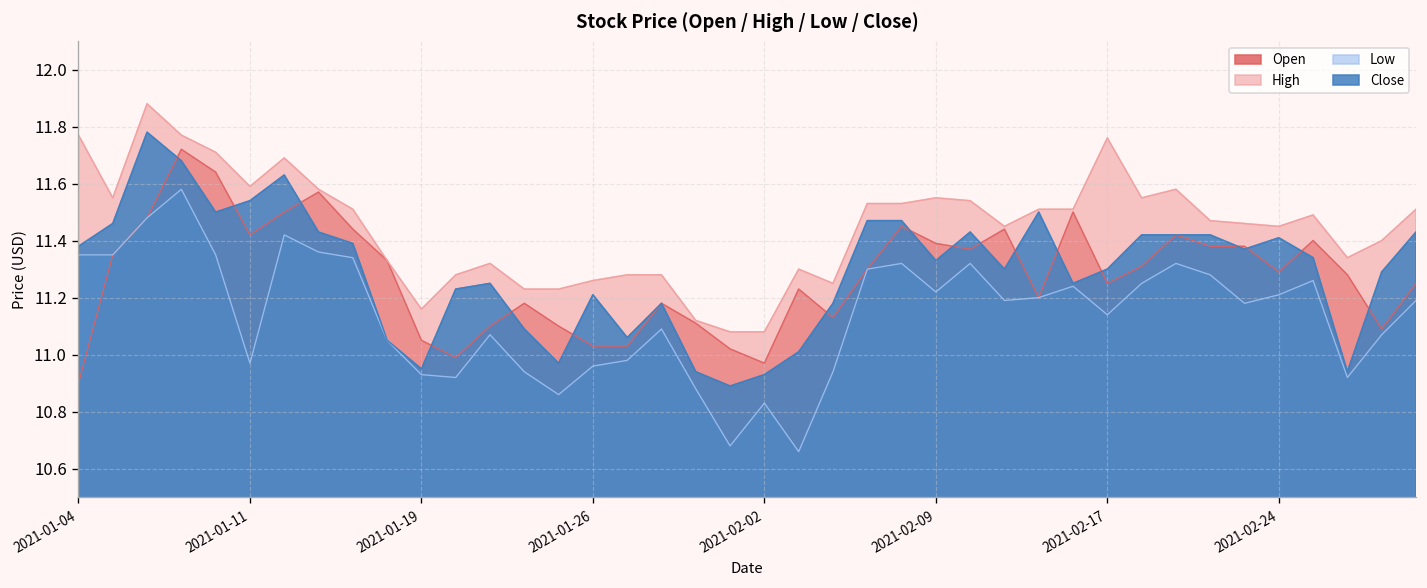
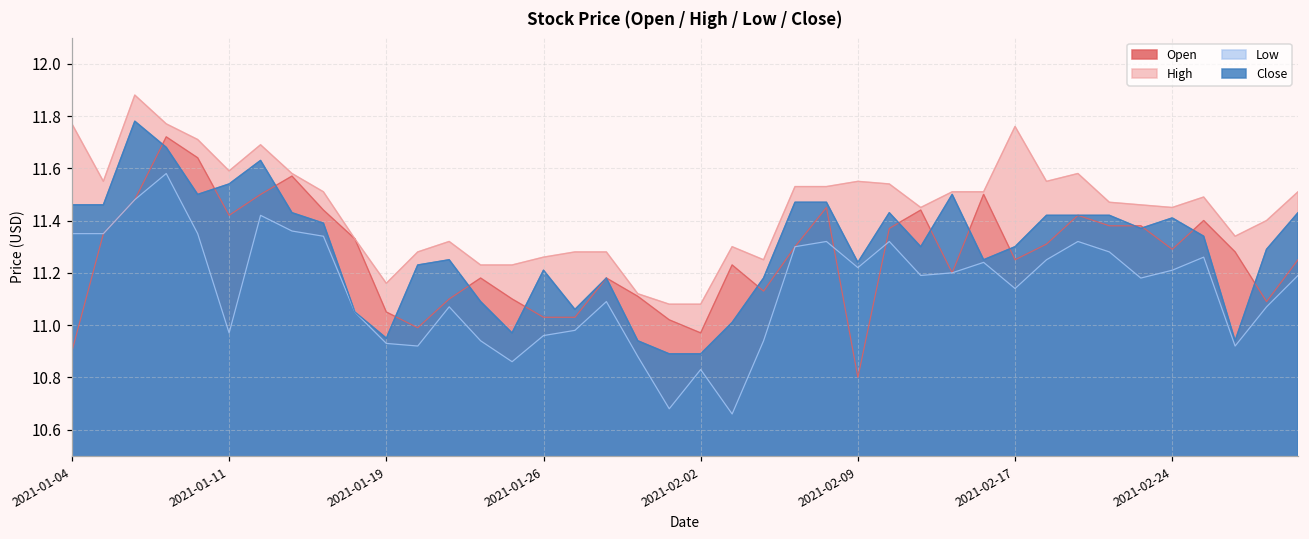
  {
    "Open": {
      "2021-01-04": 10.90,
      "2021-01-11": 11.42,
      "2021-01-19": 11.05,
      "2021-01-26": 11.03,
      "2021-02-02": 10.97,
-     "2021-02-09": 11.39,
+     "2021-02-09": 10.80,
      "2021-02-17": 11.25,
      "2021-02-24": 11.29
    },
    "High": {
      "2021-01-04": 11.77,
      "2021-01-11": 11.59,
      "2021-01-19": 11.16,
      "2021-01-26": 11.26,
      "2021-02-02": 11.08,
      "2021-02-09": 11.55,
      "2021-02-17": 11.76,
      "2021-02-24": 11.45
    },
    "Low": {
      "2021-01-04": 11.35,
      "2021-01-11": 10.97,
      "2021-01-19": 10.93,
      "2021-01-26": 10.96,
      "2021-02-02": 10.83,
      "2021-02-09": 11.22,
      "2021-02-17": 11.14,
      "2021-02-24": 11.21
    },
    "Close": {
-     "2021-01-04": 11.38,
+     "2021-01-04": 11.46,
      "2021-01-11": 11.54,
      "2021-01-19": 10.95,
      "2021-01-26": 11.21,
-     "2021-02-02": 10.93,
-     "2021-02-09": 11.33,
+     "2021-02-02": 10.89,
+     "2021-02-09": 11.24,
      "2021-02-17": 11.30,
      "2021-02-24": 11.41
    }
  }
